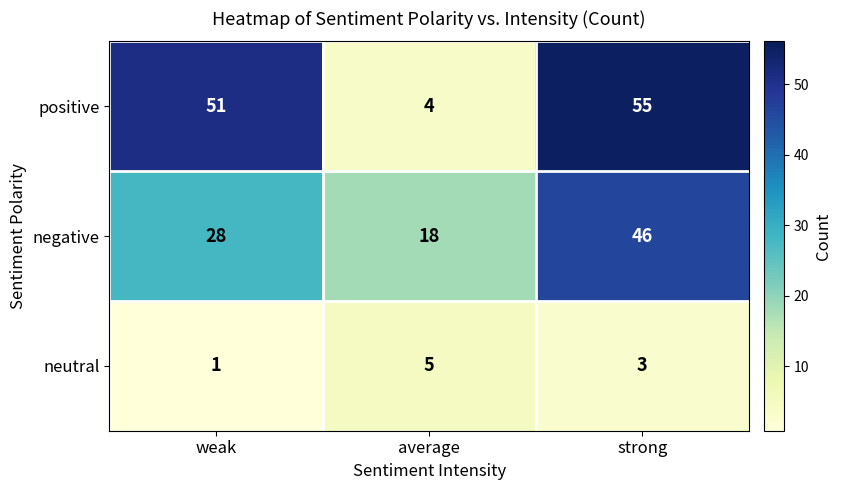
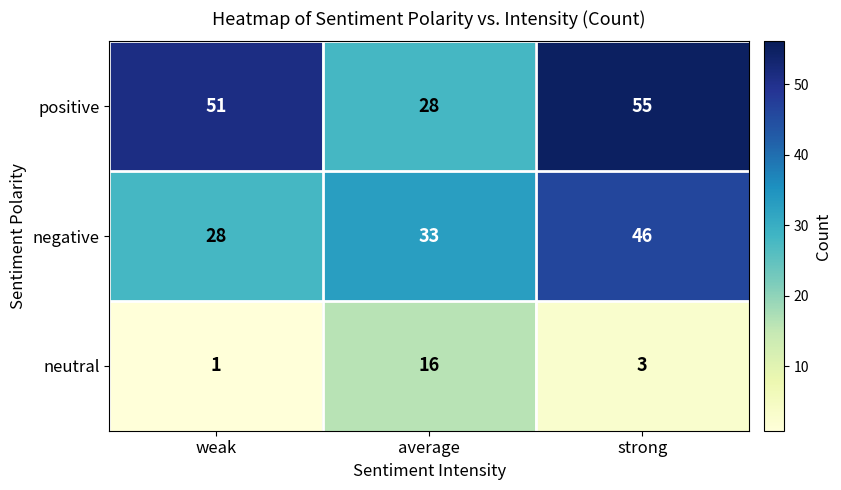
  {
    "positive": {
      "weak": 51,
-     "average": 4,
+     "average": 28,
      "strong": 55
    },
    "negative": {
      "weak": 28,
-     "average": 18,
+     "average": 33,
      "strong": 46
    },
    "neutral": {
      "weak": 1,
-     "average": 5,
+     "average": 16,
      "strong": 3
    }
  }
